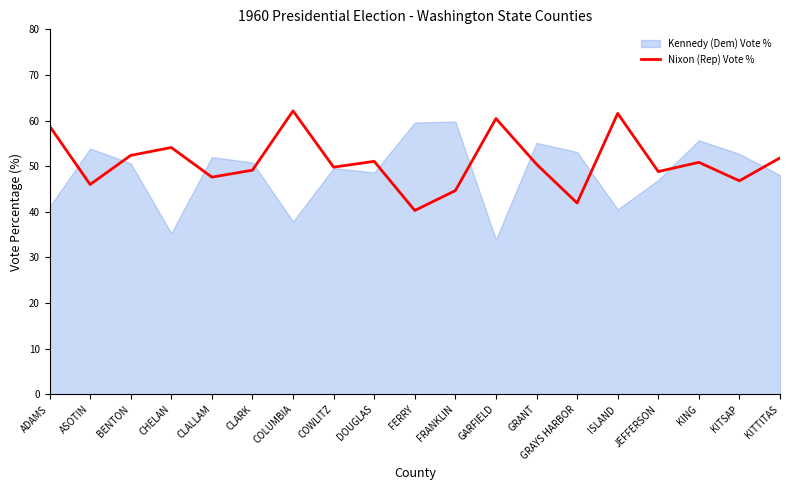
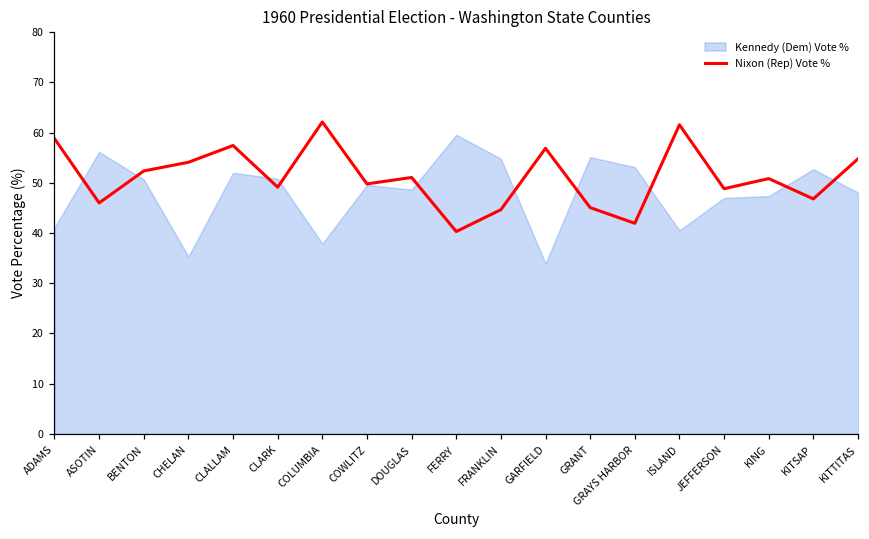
  {
    "Nixon (Rep) Vote %": {
      "ADAMS": 59,
      "ASOTIN": 46,
      "BENTON": 52,
      "CHELAN": 54,
-     "CLALLAM": 48,
+     "CLALLAM": 57,
      "CLARK": 49,
      "COLUMBIA": 62,
      "DOUGLAS": 51,
      "FERRY": 40,
      "FRANKLIN": 45,
-     "GARFIELD": 60,
-     "GRANT": 50,
+     "GARFIELD": 57,
+     "GRANT": 45,
      "GRAYS HARBOR": 42,
      "ISLAND": 62,
      "JEFFERSON": 49,
      "KING": 51,
      "KITSAP": 47,
-     "KITTITAS": 52
+     "KITTITAS": 55
    },
    "Kennedy (Dem) Vote %": {
      "ADAMS": 41,
-     "ASOTIN": 54,
+     "ASOTIN": 56,
      "BENTON": 51,
      "CHELAN": 35,
      "CLALLAM": 52,
      "CLARK": 51,
      "COLUMBIA": 38,
      "DOUGLAS": 49,
      "FERRY": 60,
-     "FRANKLIN": 60,
+     "FRANKLIN": 55,
      "GARFIELD": 34,
      "GRANT": 55,
      "GRAYS HARBOR": 53,
      "ISLAND": 41,
      "JEFFERSON": 47,
-     "KING": 56,
+     "KING": 47,
      "KITSAP": 53,
      "KITTITAS": 48
    }
  }
